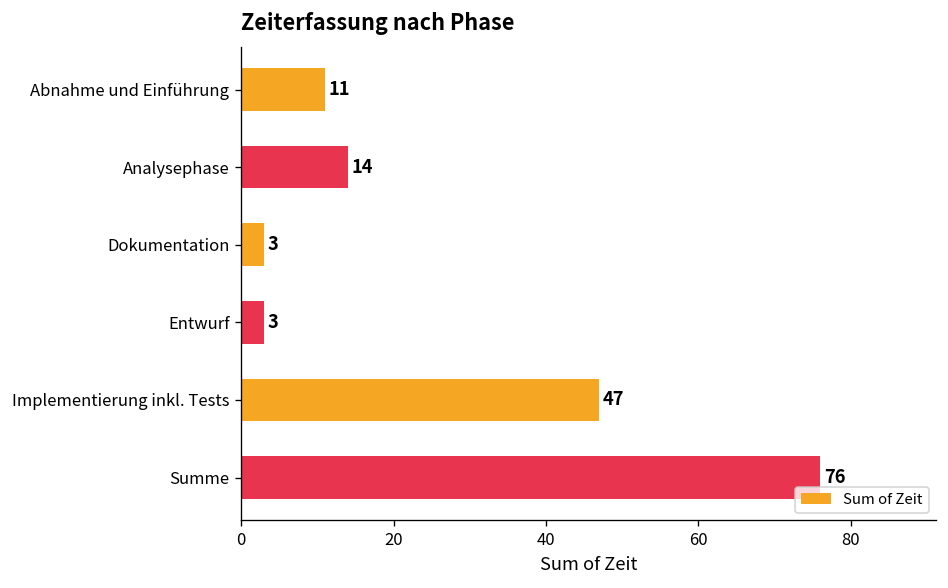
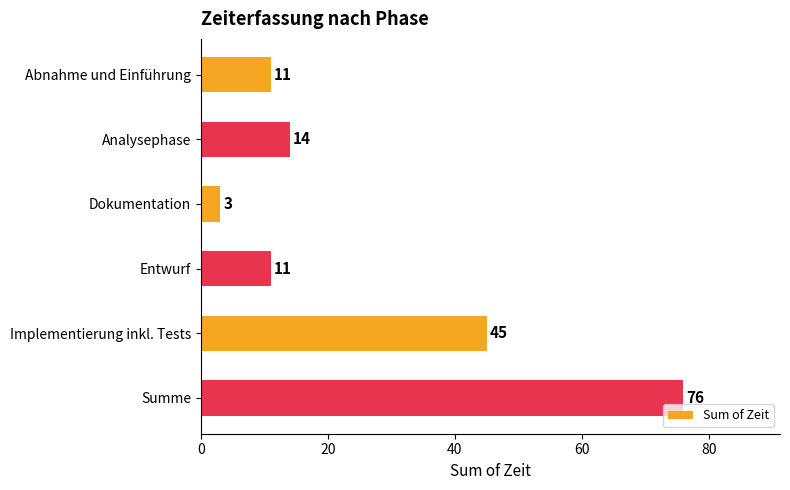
  {
    "Abnahme und Einführung": 11,
    "Analysephase": 14,
    "Dokumentation": 3,
-   "Entwurf": 3,
-   "Implementierung inkl. Tests": 47
+   "Entwurf": 11,
+   "Implementierung inkl. Tests": 45
  }
